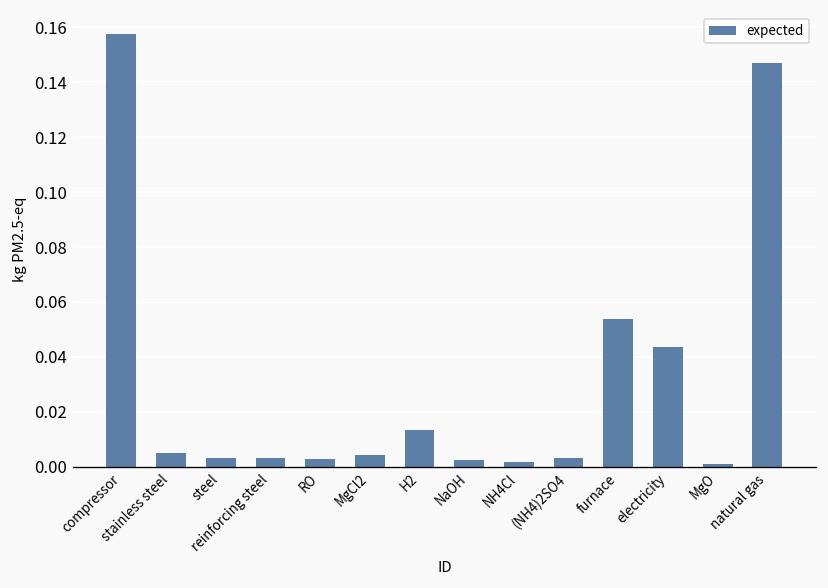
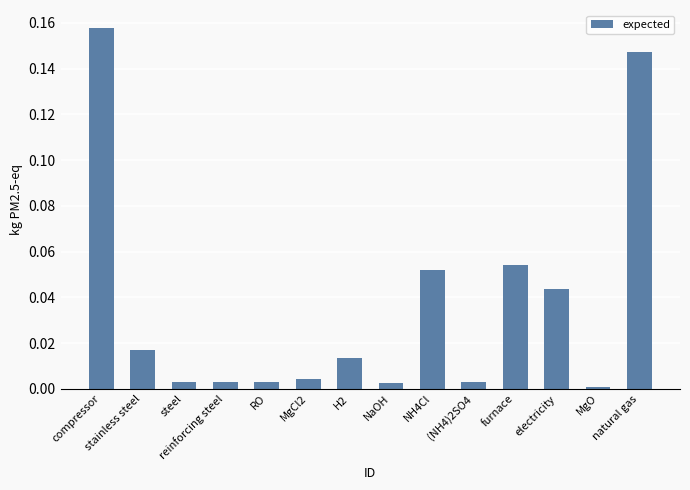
  {
    "compressor": 0.158,
-   "stainless steel": 0.005,
+   "stainless steel": 0.017,
    "steel": 0.003,
    "reinforcing steel": 0.003,
    "RO": 0.003,
    "MgCl2": 0.004,
    "H2": 0.013,
    "NaOH": 0.002,
-   "NH4Cl": 0.002,
+   "NH4Cl": 0.052,
    "(NH4)2SO4": 0.003,
    "furnace": 0.054,
    "electricity": 0.043,
    "natural gas": 0.147
  }
